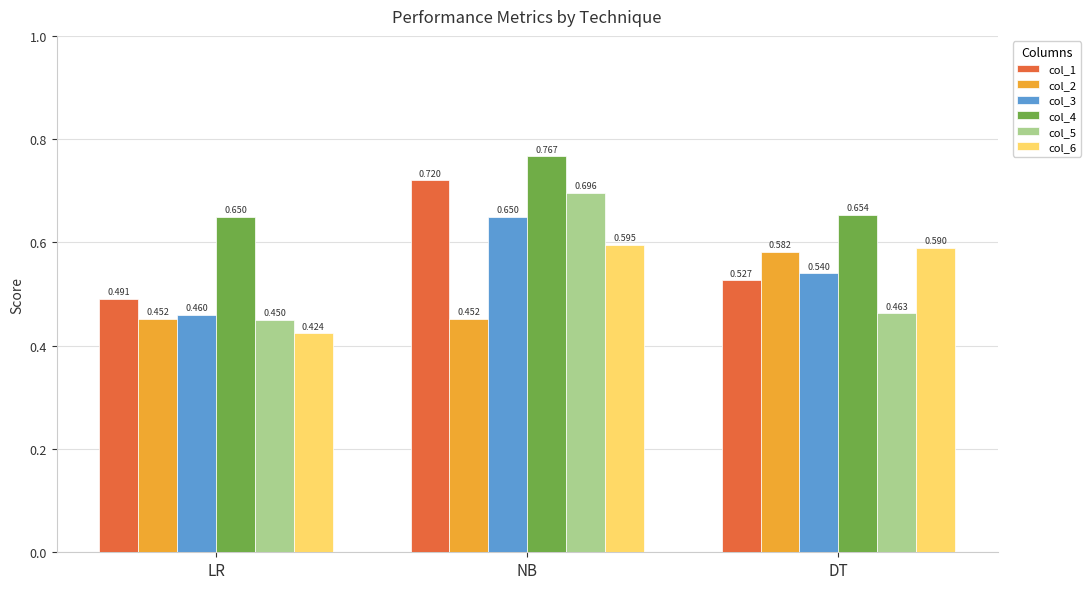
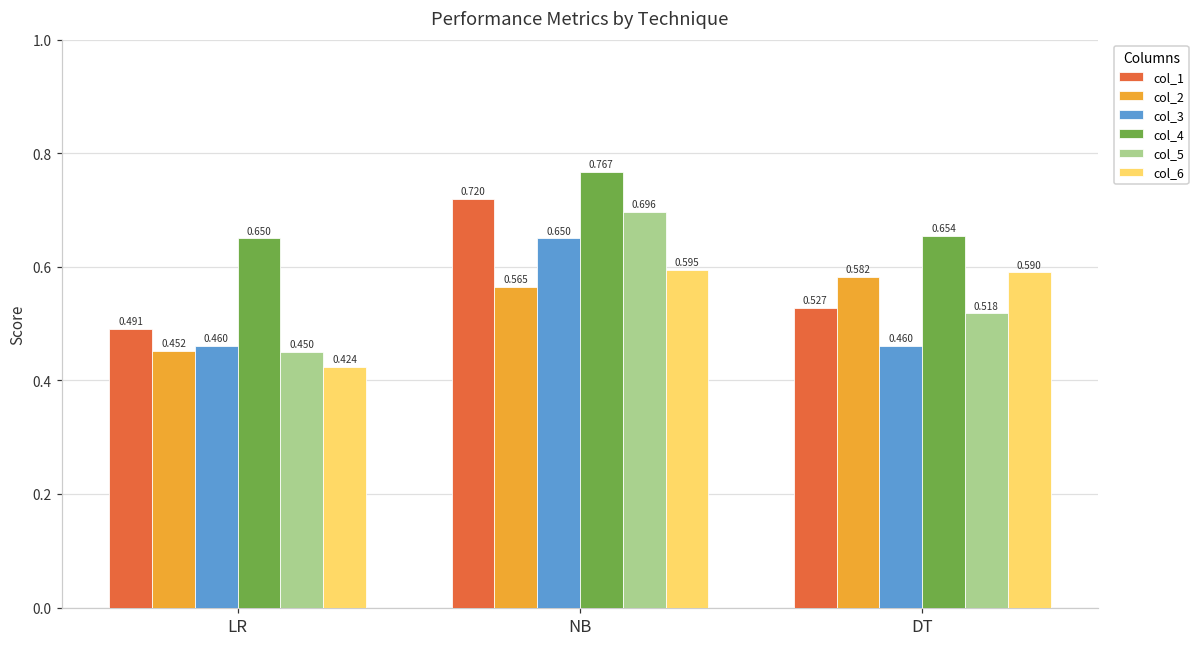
  {
    "col_1": {
      "LR": 0.491,
      "NB": 0.720,
      "DT": 0.527
    },
    "col_2": {
      "LR": 0.452,
-     "NB": 0.452,
+     "NB": 0.565,
      "DT": 0.582
    },
    "col_3": {
      "LR": 0.460,
      "NB": 0.650,
-     "DT": 0.540
+     "DT": 0.460
    },
    "col_4": {
      "LR": 0.650,
      "NB": 0.767,
      "DT": 0.654
    },
    "col_5": {
      "LR": 0.450,
      "NB": 0.696,
-     "DT": 0.463
+     "DT": 0.518
    },
    "col_6": {
      "LR": 0.424,
      "NB": 0.595,
      "DT": 0.590
    }
  }
